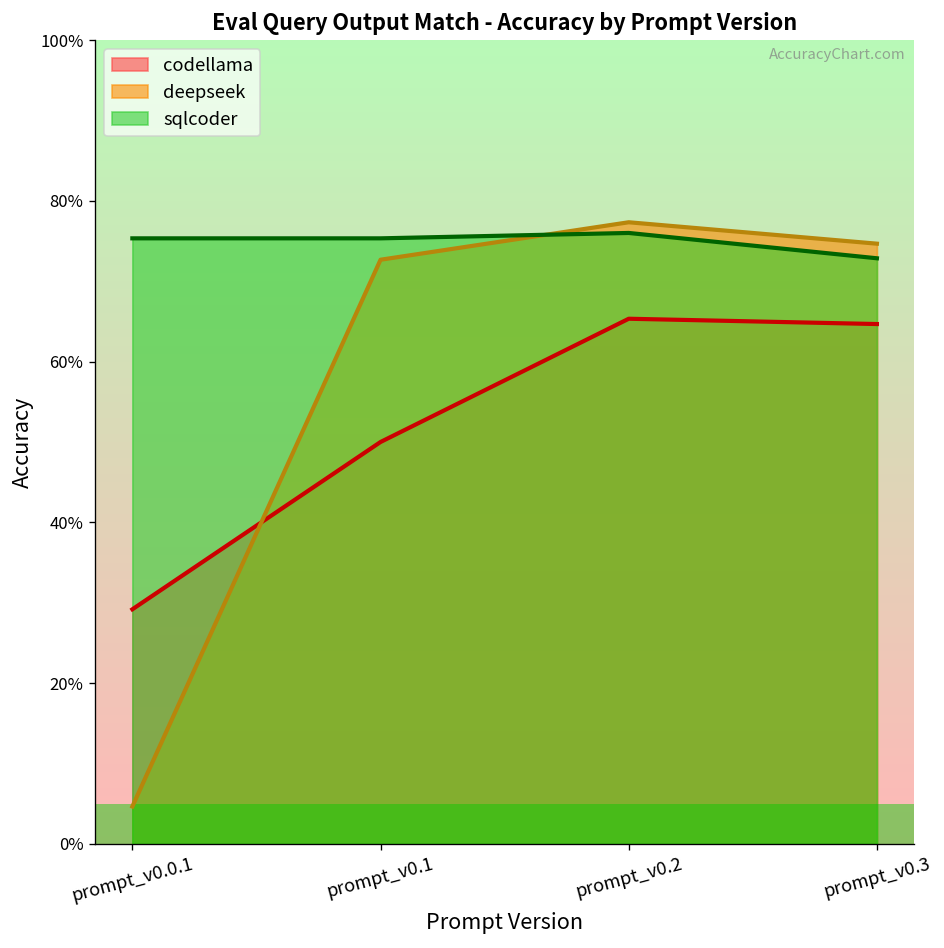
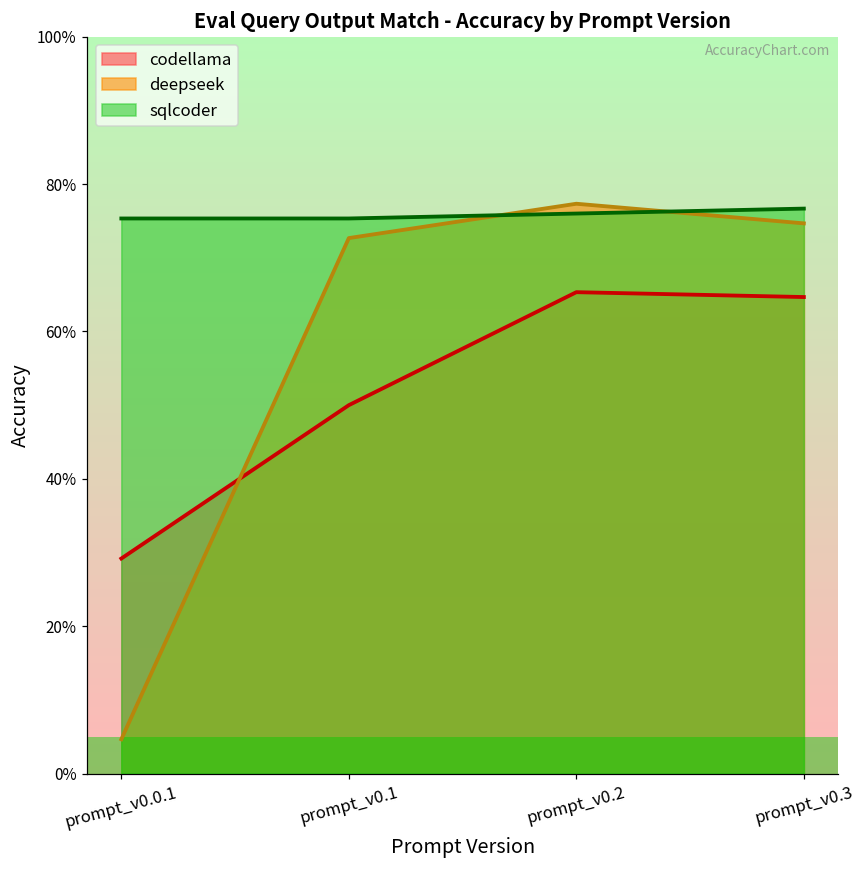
  {
    "codellama": {
      "prompt_v0.0.1": "29%",
      "prompt_v0.1": "50%",
      "prompt_v0.2": "65%",
      "prompt_v0.3": "65%"
    },
    "deepseek": {
      "prompt_v0.0.1": "5%",
      "prompt_v0.1": "73%",
      "prompt_v0.2": "77%",
      "prompt_v0.3": "75%"
    },
    "sqlcoder": {
      "prompt_v0.0.1": "75%",
      "prompt_v0.1": "75%",
      "prompt_v0.2": "76%",
-     "prompt_v0.3": "73%"
+     "prompt_v0.3": "77%"
    }
  }
